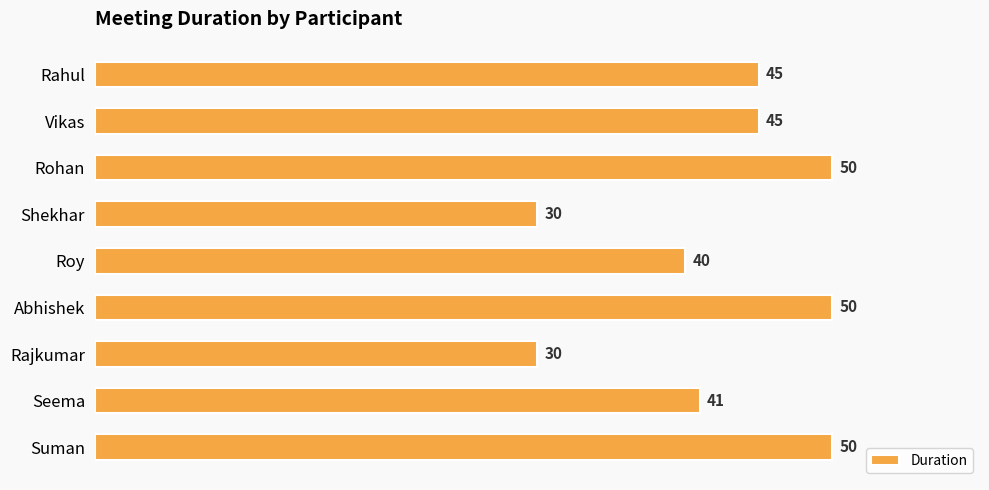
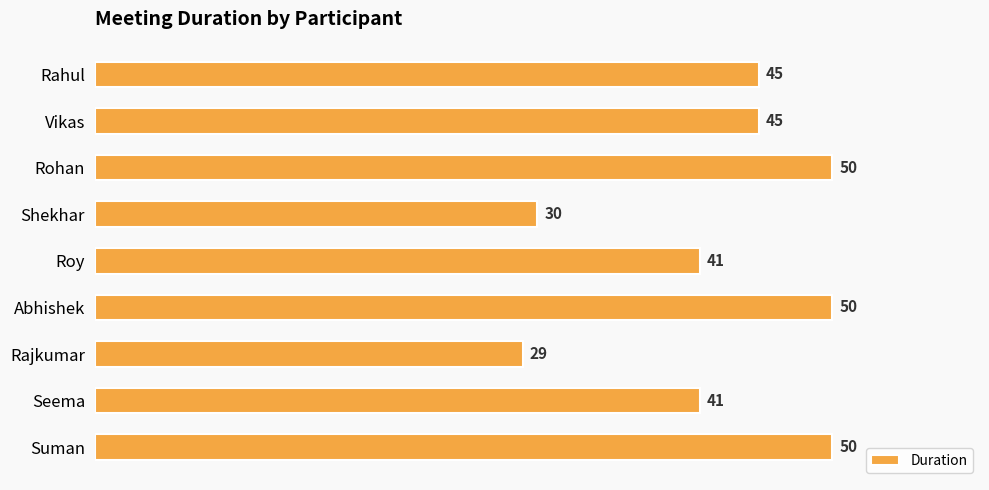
  {
    "Rahul": 45,
    "Vikas": 45,
    "Rohan": 50,
    "Shekhar": 30,
-   "Roy": 40,
+   "Roy": 41,
    "Abhishek": 50,
-   "Rajkumar": 30,
+   "Rajkumar": 29,
    "Seema": 41,
    "Suman": 50
  }
